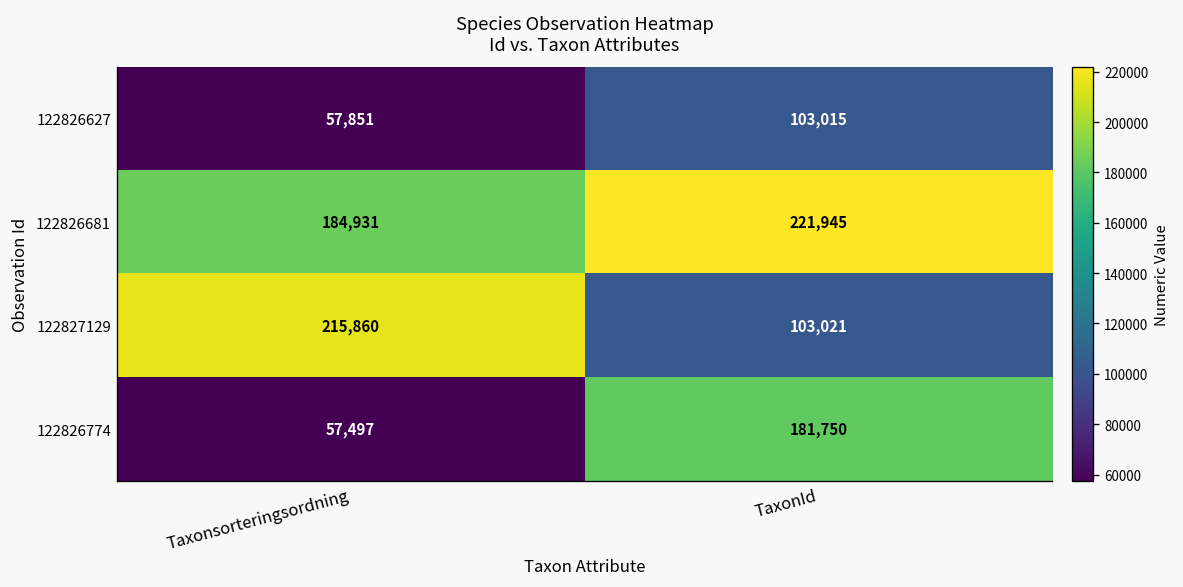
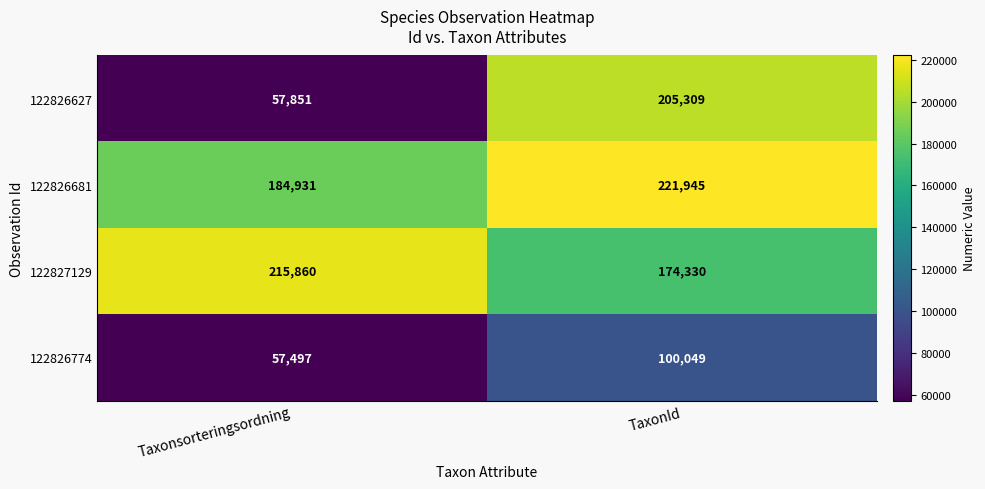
  {
    "122826627": {
      "Taxonsorteringsordning": "57,851",
-     "TaxonId": "103,015"
+     "TaxonId": "205,309"
    },
    "122826681": {
      "Taxonsorteringsordning": "184,931",
      "TaxonId": "221,945"
    },
    "122827129": {
      "Taxonsorteringsordning": "215,860",
-     "TaxonId": "103,021"
+     "TaxonId": "174,330"
    },
    "122826774": {
      "Taxonsorteringsordning": "57,497",
-     "TaxonId": "181,750"
+     "TaxonId": "100,049"
    }
  }
